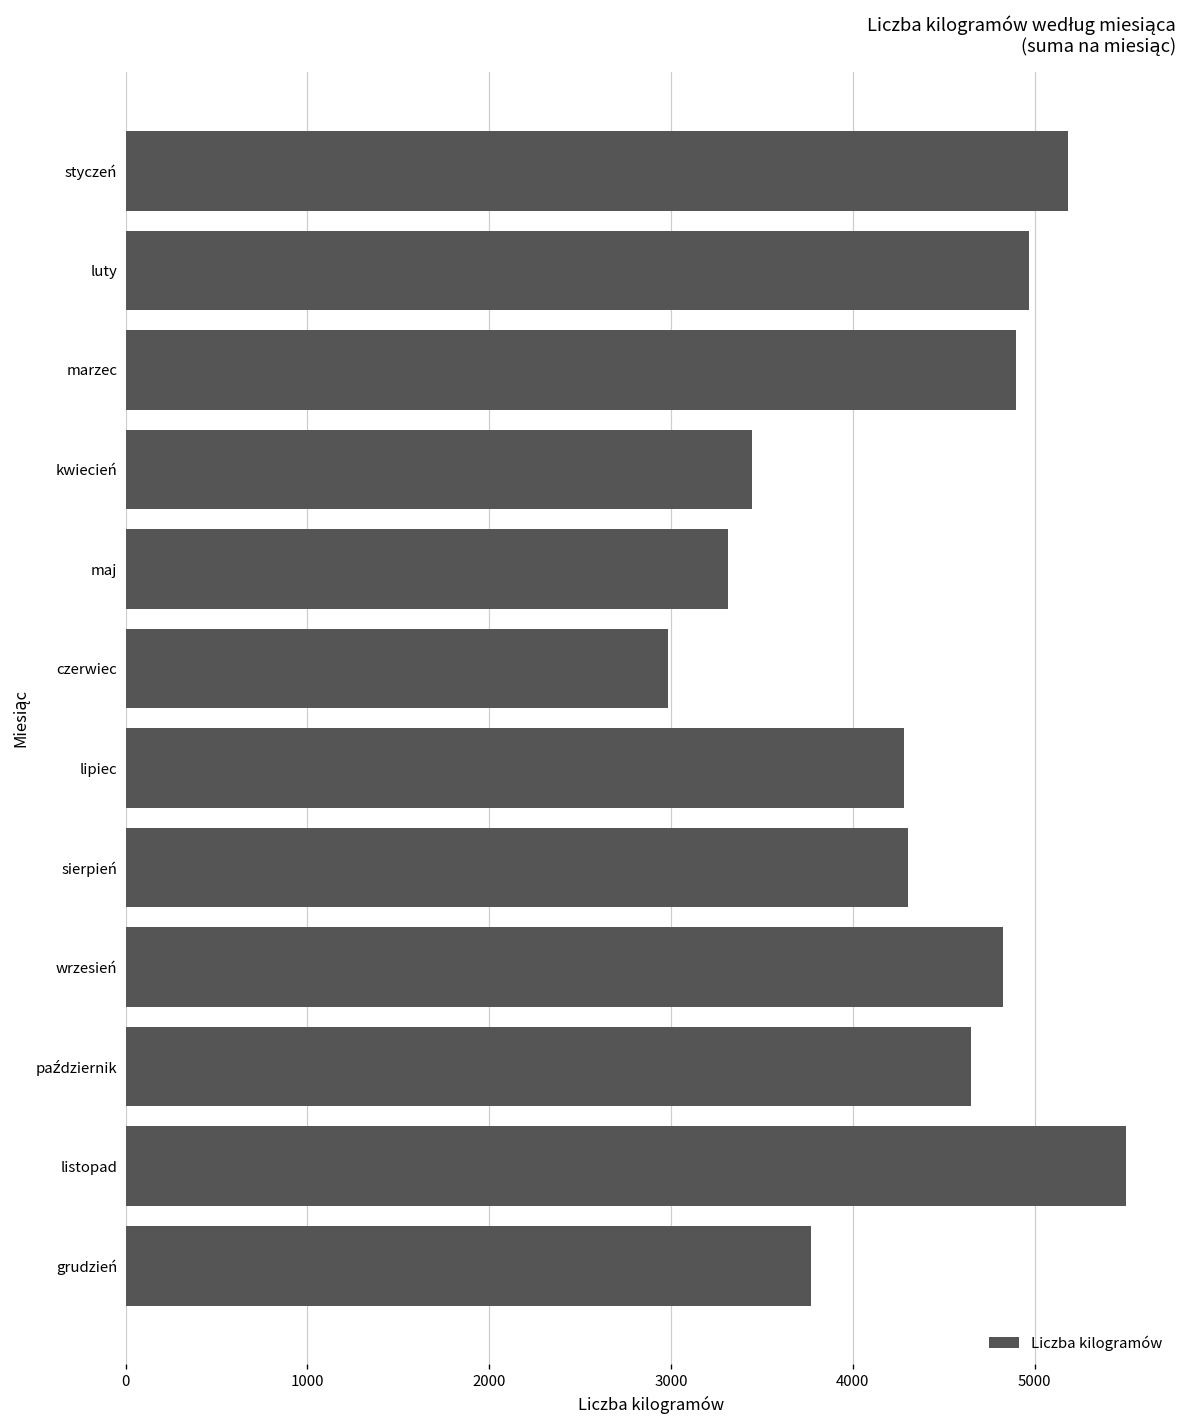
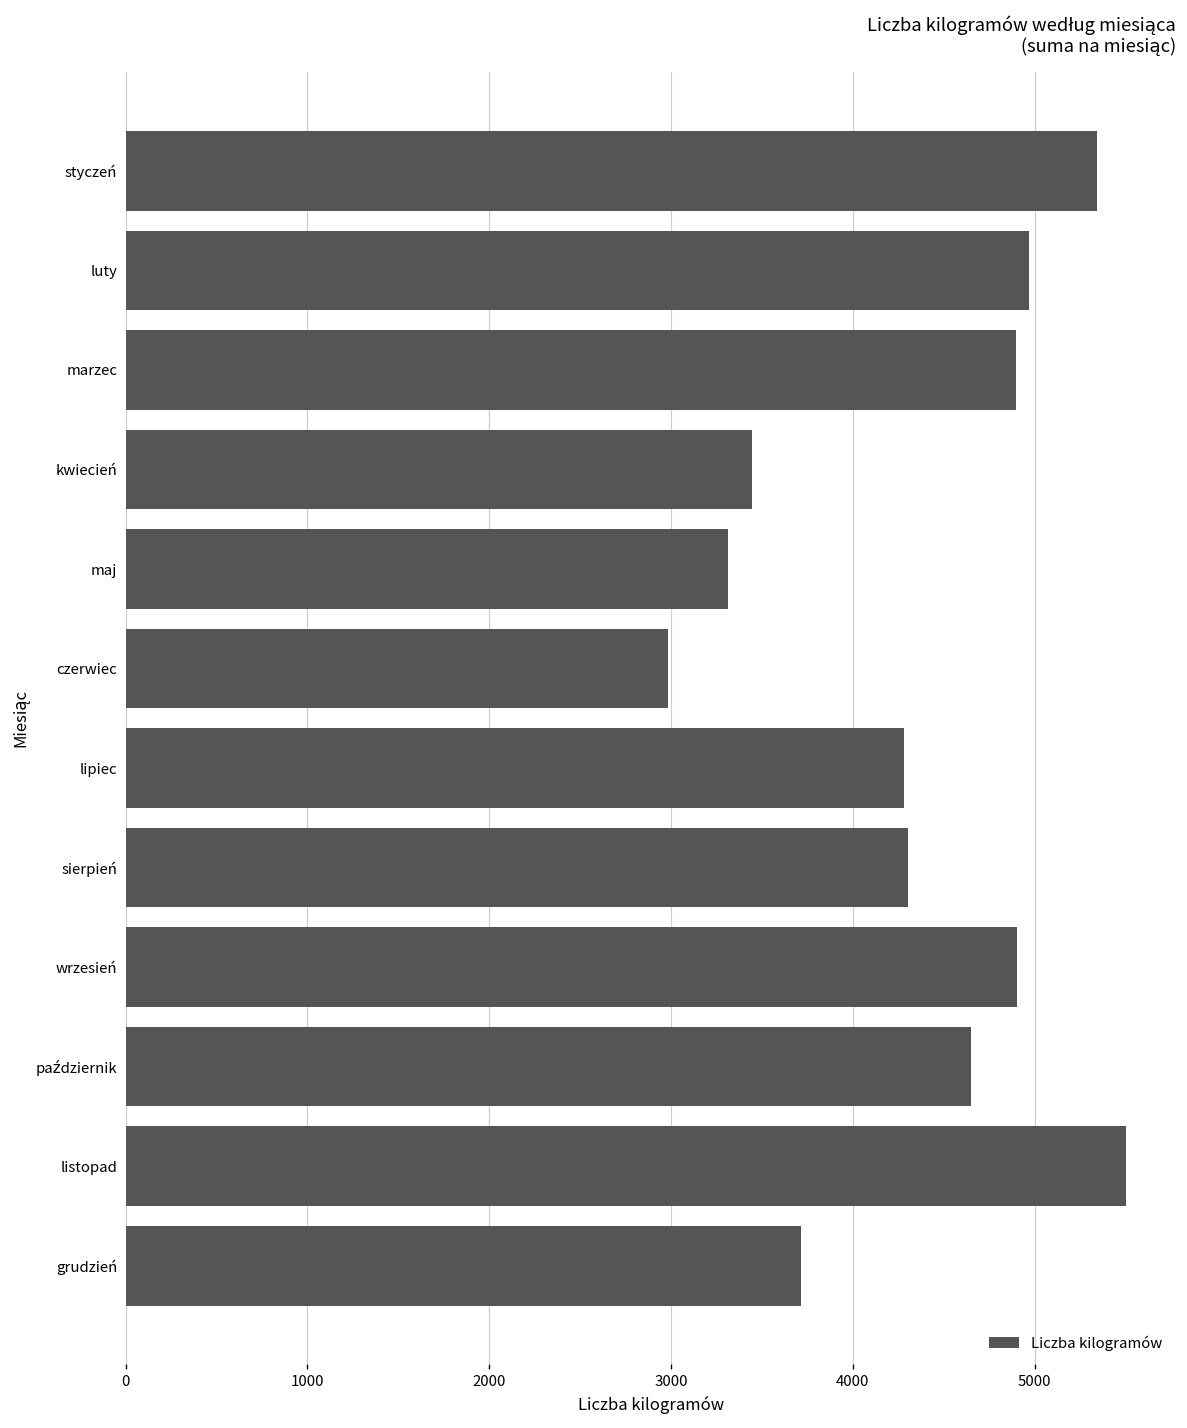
  {
-   "styczeń": 5180,
+   "styczeń": 5340,
    "luty": 4970,
    "marzec": 4900,
    "kwiecień": 3450,
    "maj": 3320,
    "czerwiec": 2980,
    "lipiec": 4280,
    "sierpień": 4300,
-   "wrzesień": 4830,
+   "wrzesień": 4900,
    "październik": 4650,
    "listopad": 5500,
-   "grudzień": 3770
+   "grudzień": 3710
  }
